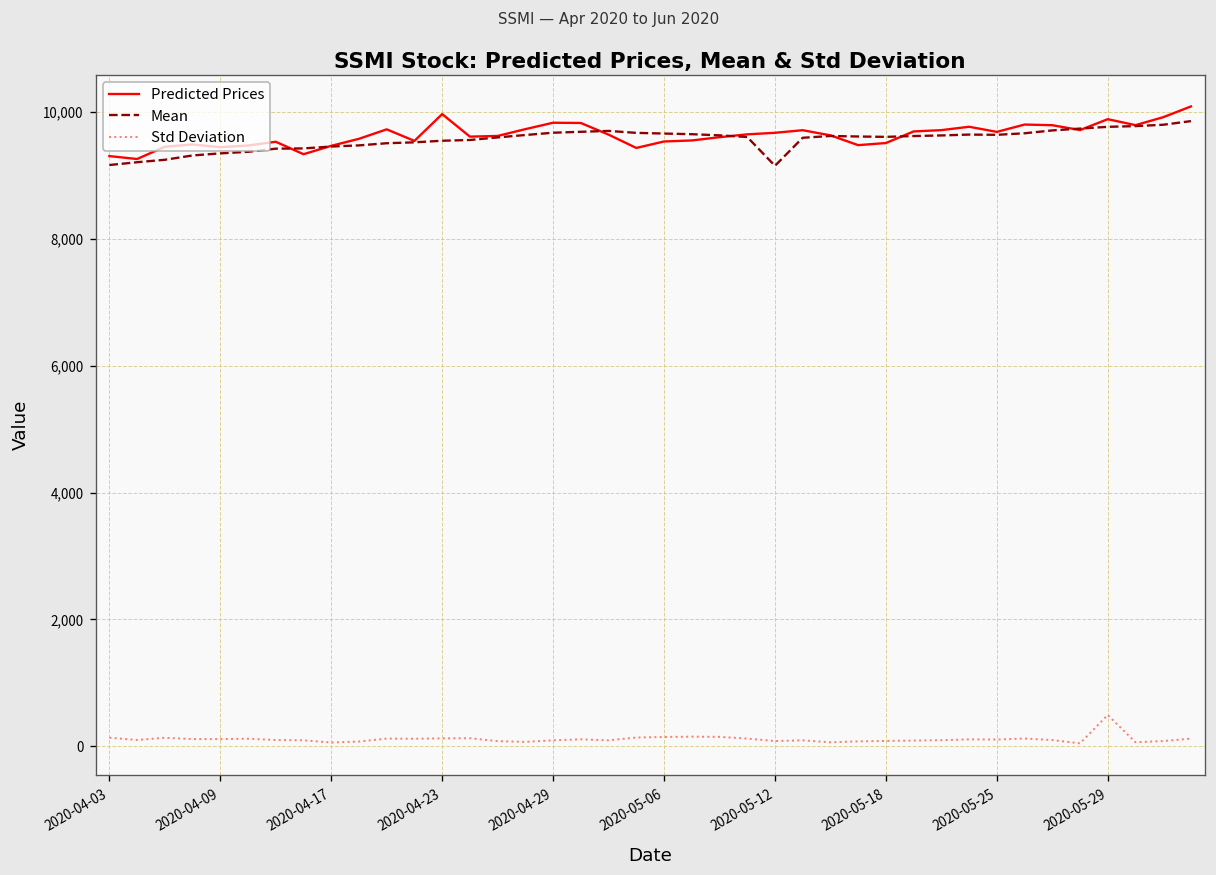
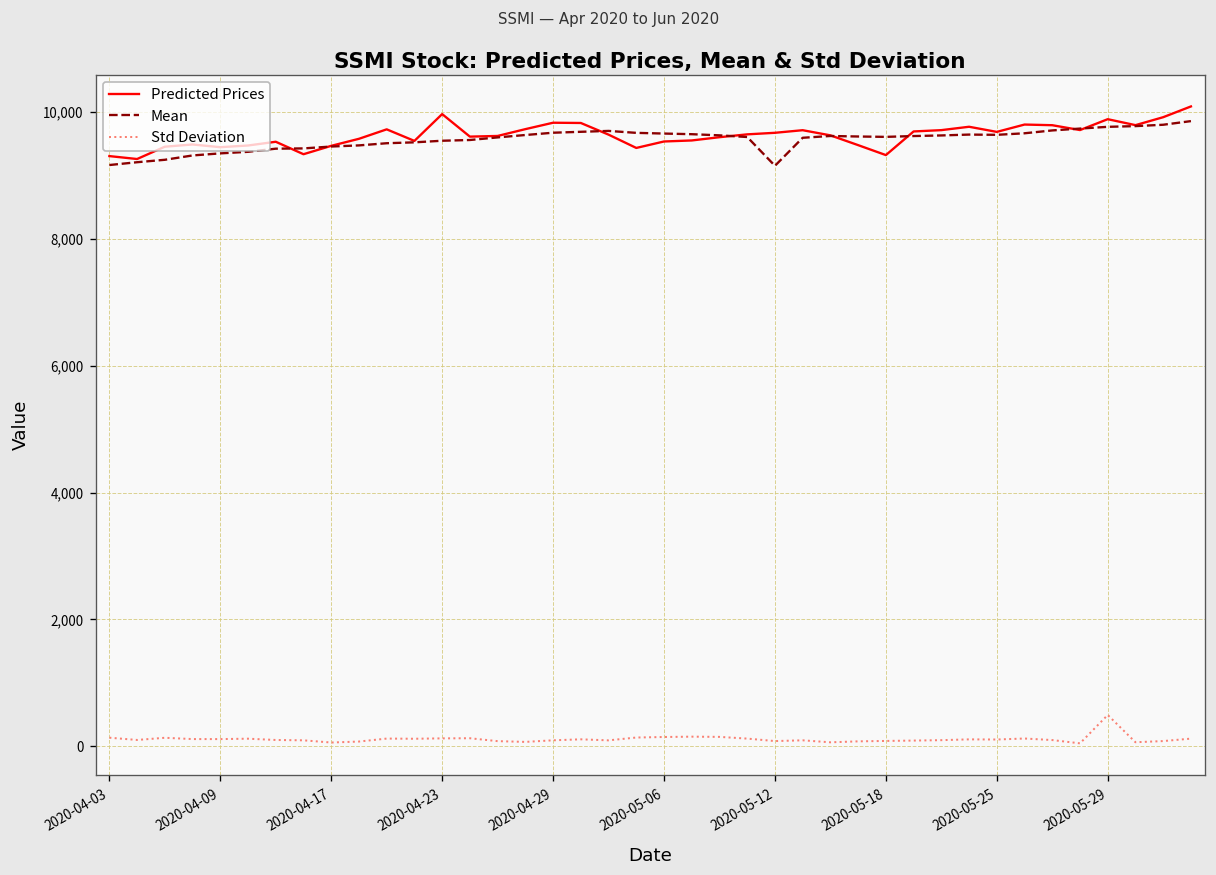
  {
    "Predicted Prices": {
      "2020-04-03": "9,300",
      "2020-04-23": "10,000",
      "2020-04-29": "9,800",
      "2020-05-06": "9,500",
      "2020-05-12": "9,700",
-     "2020-05-18": "9,500",
+     "2020-05-18": "9,300",
      "2020-05-29": "9,900"
    },
    "Mean": {
      "2020-04-03": "9,200",
      "2020-04-23": "9,500",
      "2020-04-29": "9,700",
      "2020-05-06": "9,700",
      "2020-05-12": "9,200",
      "2020-05-18": "9,600",
      "2020-05-29": "9,800"
    },
    "Std Deviation": {
      "2020-04-03": "100",
      "2020-04-09": "100",
      "2020-04-17": "100",
      "2020-04-23": "100",
      "2020-04-29": "100",
      "2020-05-06": "100",
      "2020-05-12": "100",
      "2020-05-18": "100",
      "2020-05-25": "100",
      "2020-05-29": "500"
    }
  }
